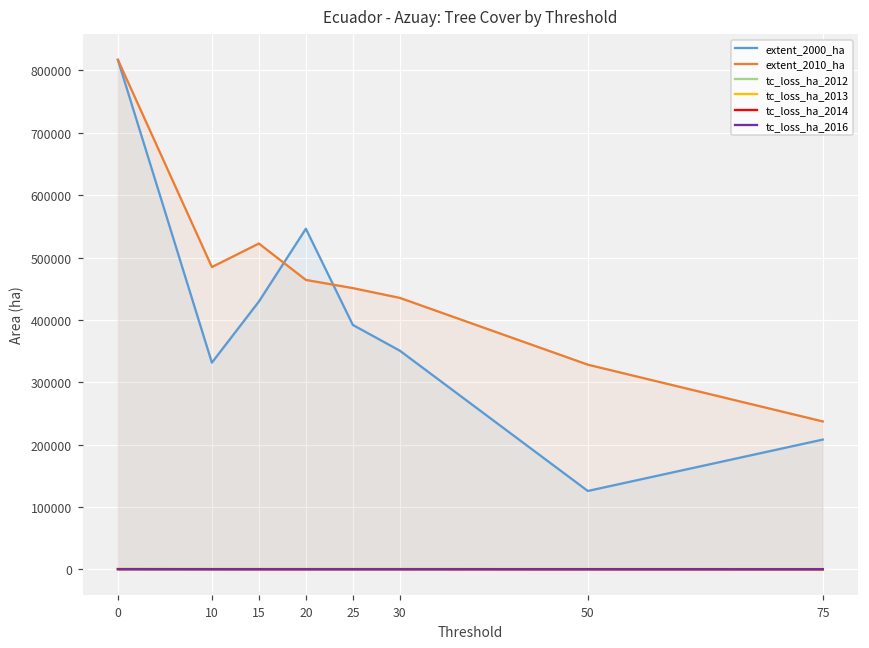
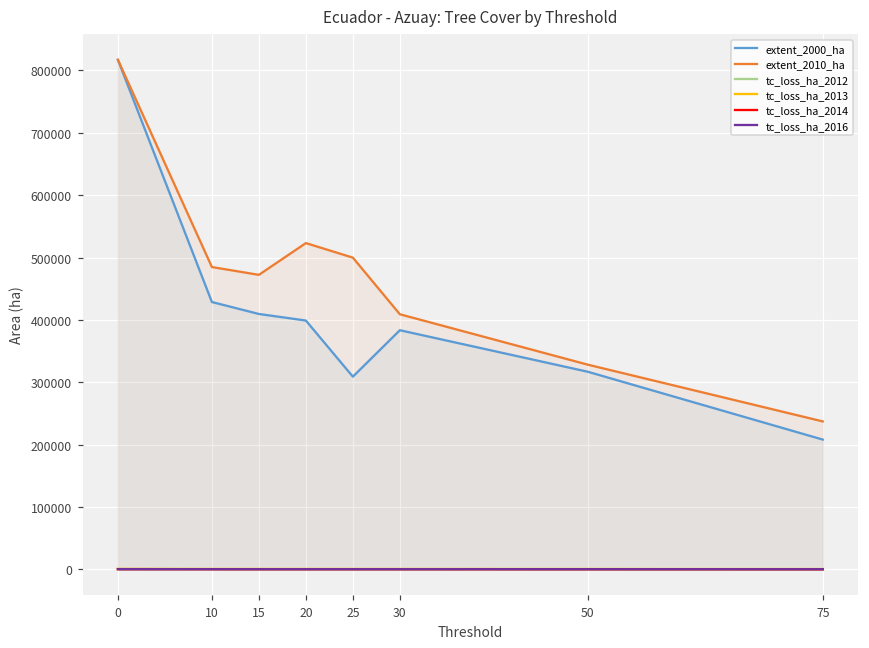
  {
    "extent_2000_ha": {
-     "10": 330000,
-     "15": 430000,
-     "20": 550000,
-     "25": 390000,
-     "30": 350000,
-     "50": 130000,
+     "10": 430000,
+     "15": 410000,
+     "20": 400000,
+     "25": 310000,
+     "30": 380000,
+     "50": 320000,
      "75": 210000
    },
    "extent_2010_ha": {
      "10": 480000,
-     "15": 520000,
-     "20": 460000,
-     "25": 450000,
-     "30": 440000,
+     "15": 470000,
+     "20": 520000,
+     "25": 500000,
+     "30": 410000,
      "50": 330000,
      "75": 240000
    },
    "tc_loss_ha_2016": {
      "0": 0,
      "10": 0,
      "15": 0,
      "20": 0,
      "25": 0,
      "30": 0,
      "50": 0,
      "75": 0
    }
  }
